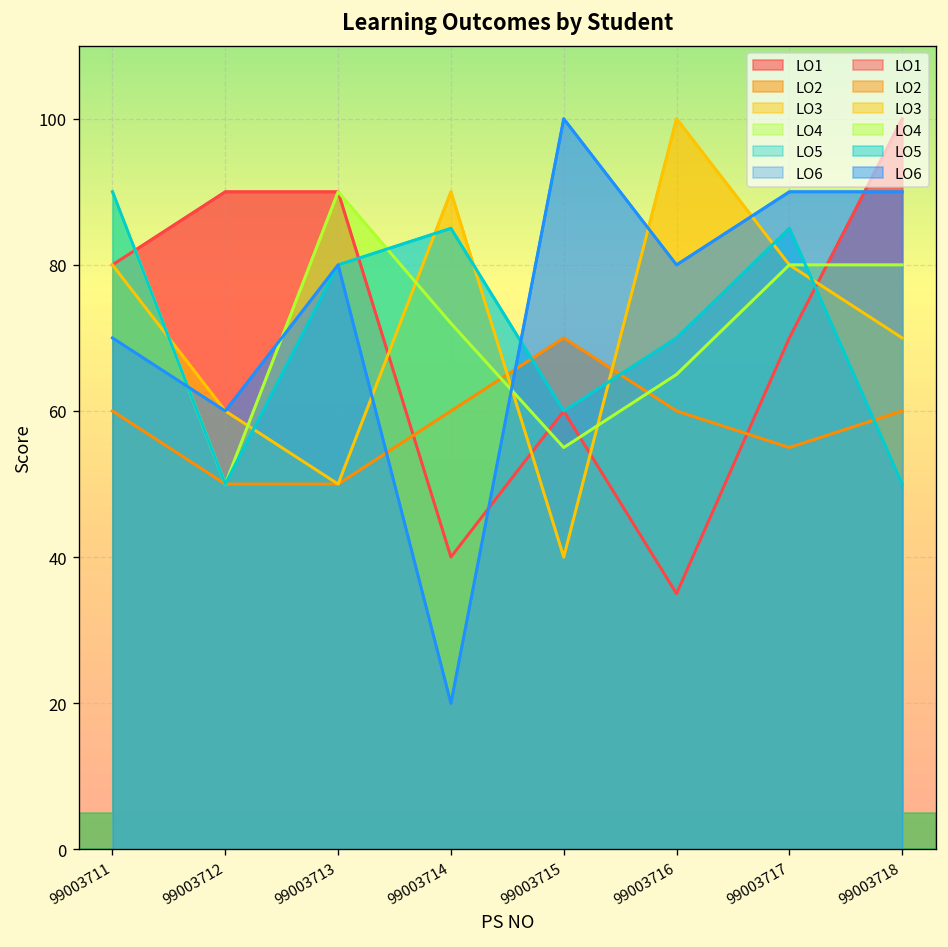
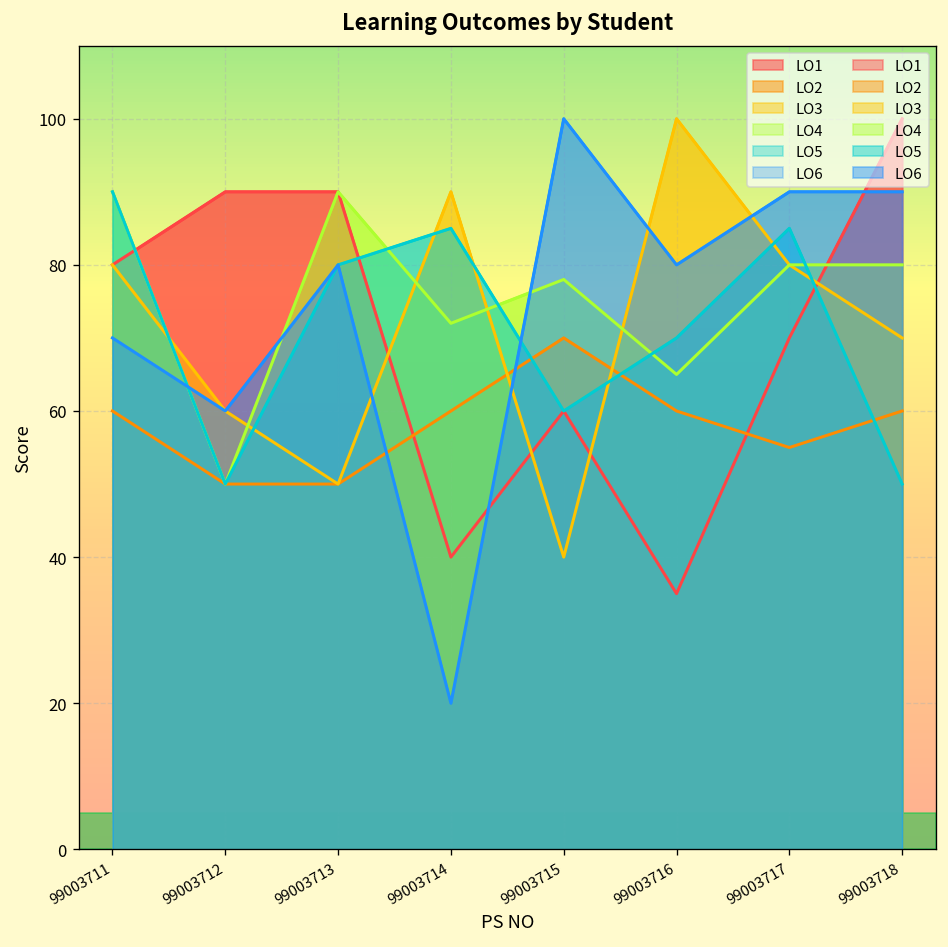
  {
    "LO1": {
      "99003712": 90,
      "99003714": 40,
      "99003716": 35,
      "99003717": 70
    },
    "LO4": {
      "99003714": 72,
-     "99003715": 55,
+     "99003715": 78,
      "99003716": 65,
      "99003718": 80
    }
  }
